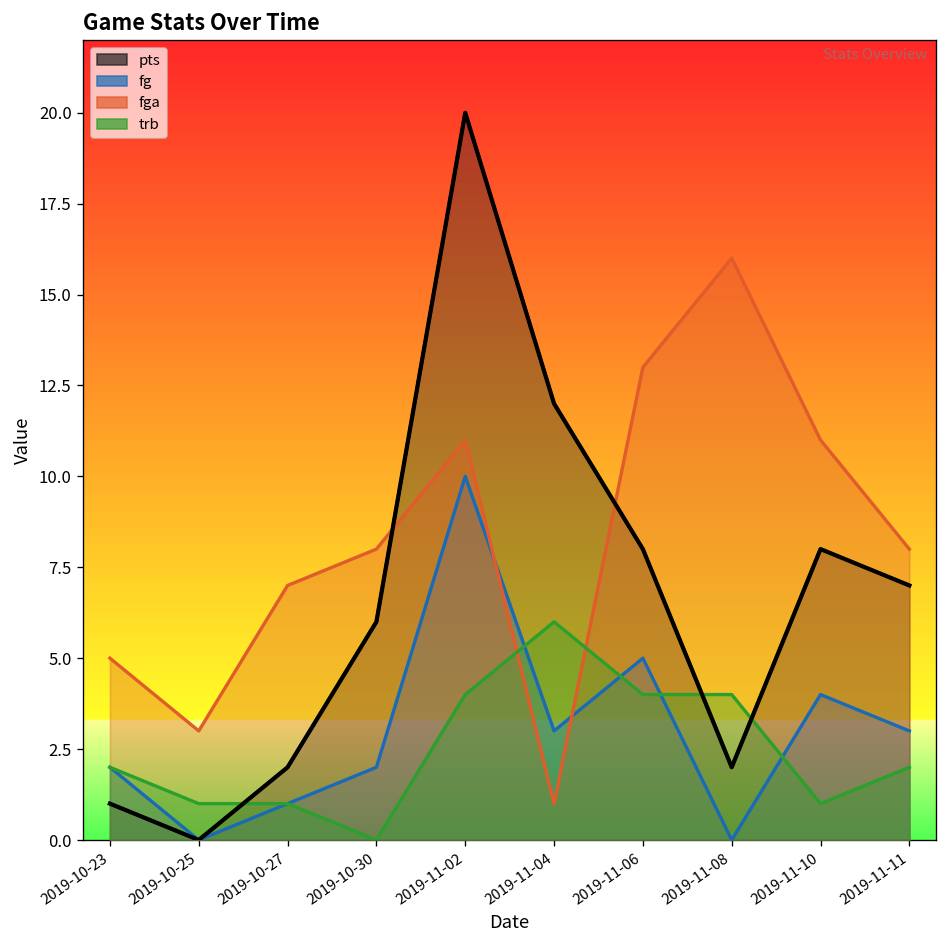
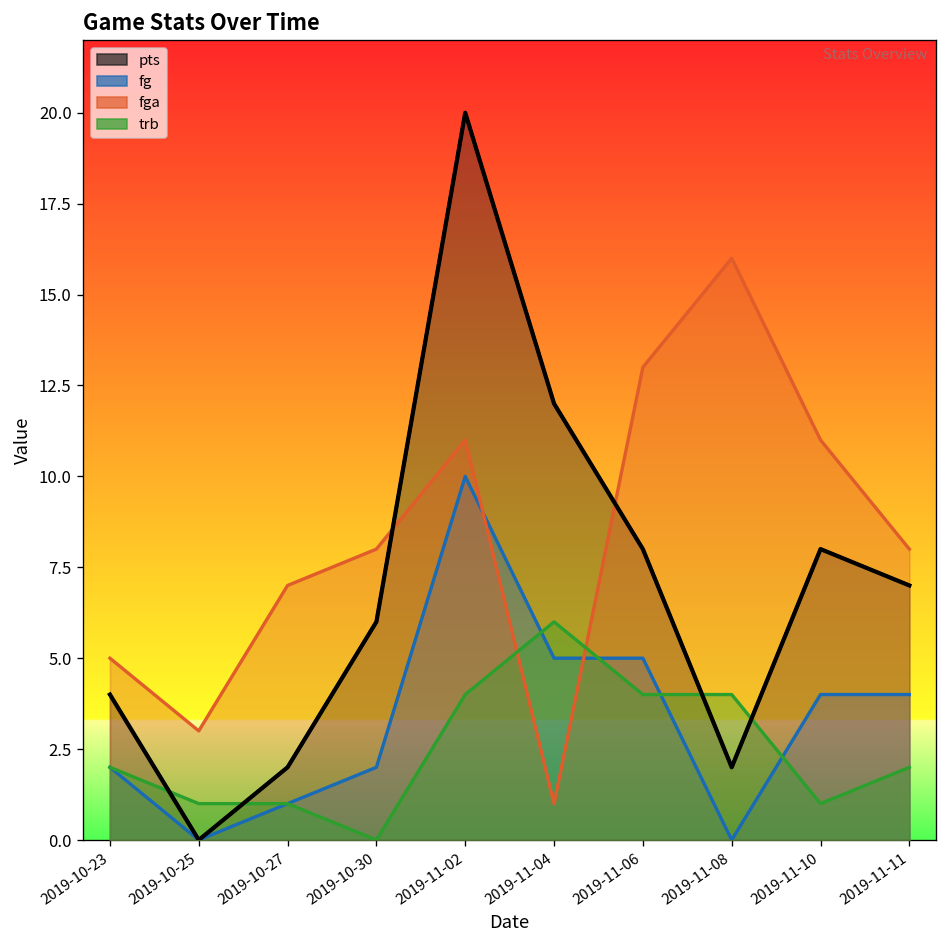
  {
    "pts": {
-     "2019-10-23": 1,
+     "2019-10-23": 4,
      "2019-10-27": 2,
      "2019-10-30": 6,
      "2019-11-02": 20,
      "2019-11-04": 12,
      "2019-11-06": 8,
      "2019-11-08": 2,
      "2019-11-10": 8,
      "2019-11-11": 7
    },
    "fg": {
      "2019-10-30": 2,
      "2019-11-02": 10,
-     "2019-11-04": 3,
+     "2019-11-04": 5,
      "2019-11-06": 5,
      "2019-11-08": 0,
      "2019-11-10": 4,
-     "2019-11-11": 3
+     "2019-11-11": 4
    },
    "fga": {
      "2019-10-23": 5,
      "2019-10-25": 3,
      "2019-10-27": 7,
      "2019-10-30": 8,
      "2019-11-02": 11,
      "2019-11-04": 1,
      "2019-11-06": 13,
      "2019-11-08": 16,
      "2019-11-10": 11,
      "2019-11-11": 8
    },
    "trb": {
      "2019-10-25": 1,
      "2019-10-30": 0,
      "2019-11-02": 4,
      "2019-11-04": 6,
      "2019-11-06": 4,
      "2019-11-08": 4,
      "2019-11-10": 1,
      "2019-11-11": 2
    }
  }
